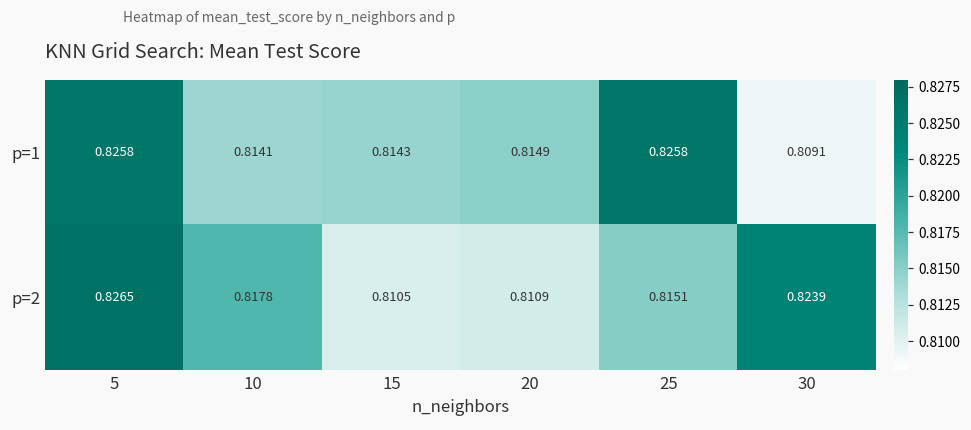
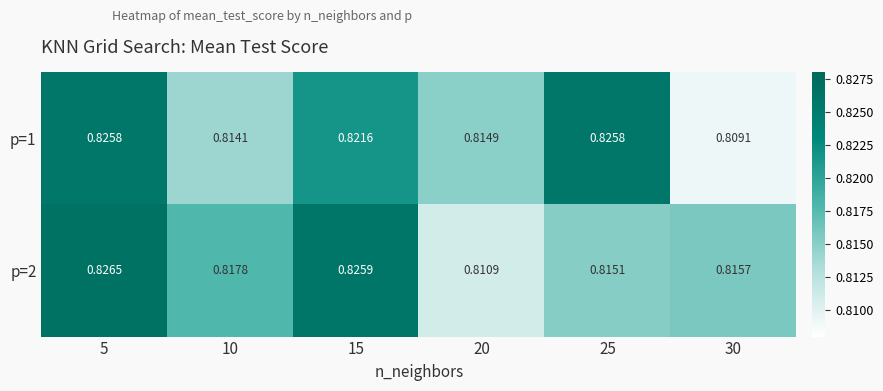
  {
    "p=1": {
      "5": 0.8258,
      "10": 0.8141,
-     "15": 0.8143,
+     "15": 0.8216,
      "20": 0.8149,
      "25": 0.8258,
      "30": 0.8091
    },
    "p=2": {
      "5": 0.8265,
      "10": 0.8178,
-     "15": 0.8105,
+     "15": 0.8259,
      "20": 0.8109,
      "25": 0.8151,
-     "30": 0.8239
+     "30": 0.8157
    }
  }
